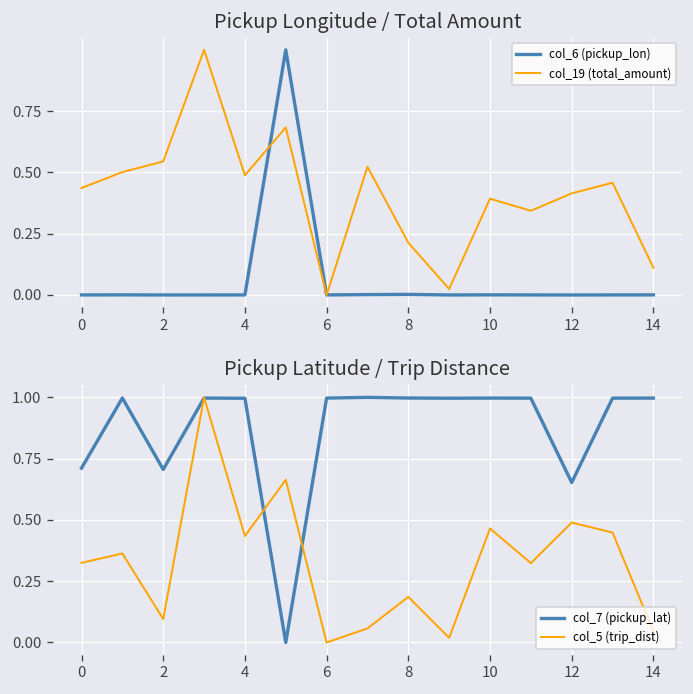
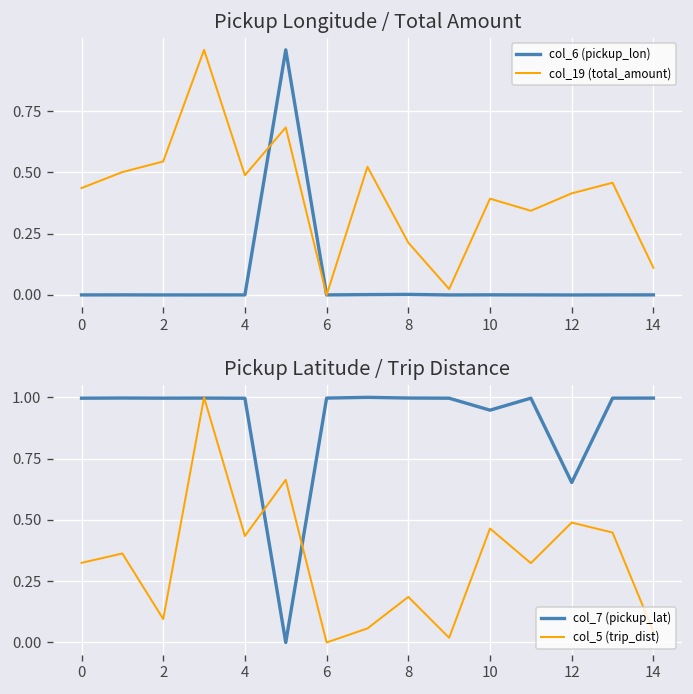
  {
    "Pickup Longitude / Total Amount": {
      "col_6 (pickup_lon)": {
        "0": 0.00,
        "2": 0.00,
        "4": 0.00,
        "8": 0.00,
        "10": 0.00,
        "12": 0.00,
        "14": 0.00
      },
      "col_19 (total_amount)": {
        "0": 0.44,
        "2": 0.54,
        "4": 0.49,
        "8": 0.21,
        "10": 0.39,
        "12": 0.41,
        "14": 0.11
      }
    },
    "Pickup Latitude / Trip Distance": {
      "col_7 (pickup_lat)": {
-       "0": 0.71,
-       "2": 0.71,
+       "0": 1.00,
+       "2": 1.00,
        "4": 1.00,
        "6": 1.00,
        "8": 1.00,
-       "10": 1.00,
+       "10": 0.95,
        "12": 0.65,
        "14": 1.00
      },
      "col_5 (trip_dist)": {
        "0": 0.32,
        "2": 0.10,
        "4": 0.43,
        "6": 0.00,
        "8": 0.19,
        "10": 0.46,
        "12": 0.49
      }
    }
  }
